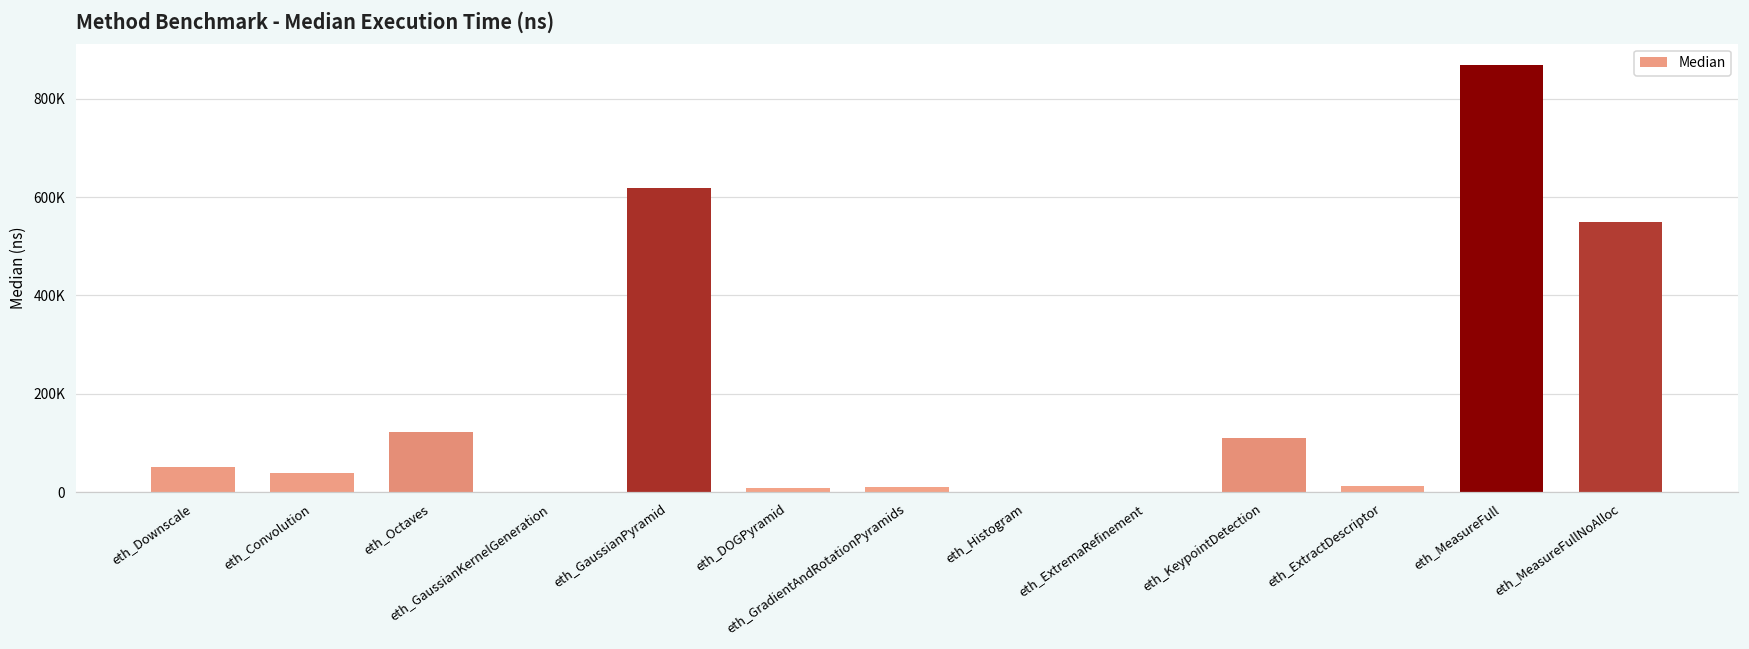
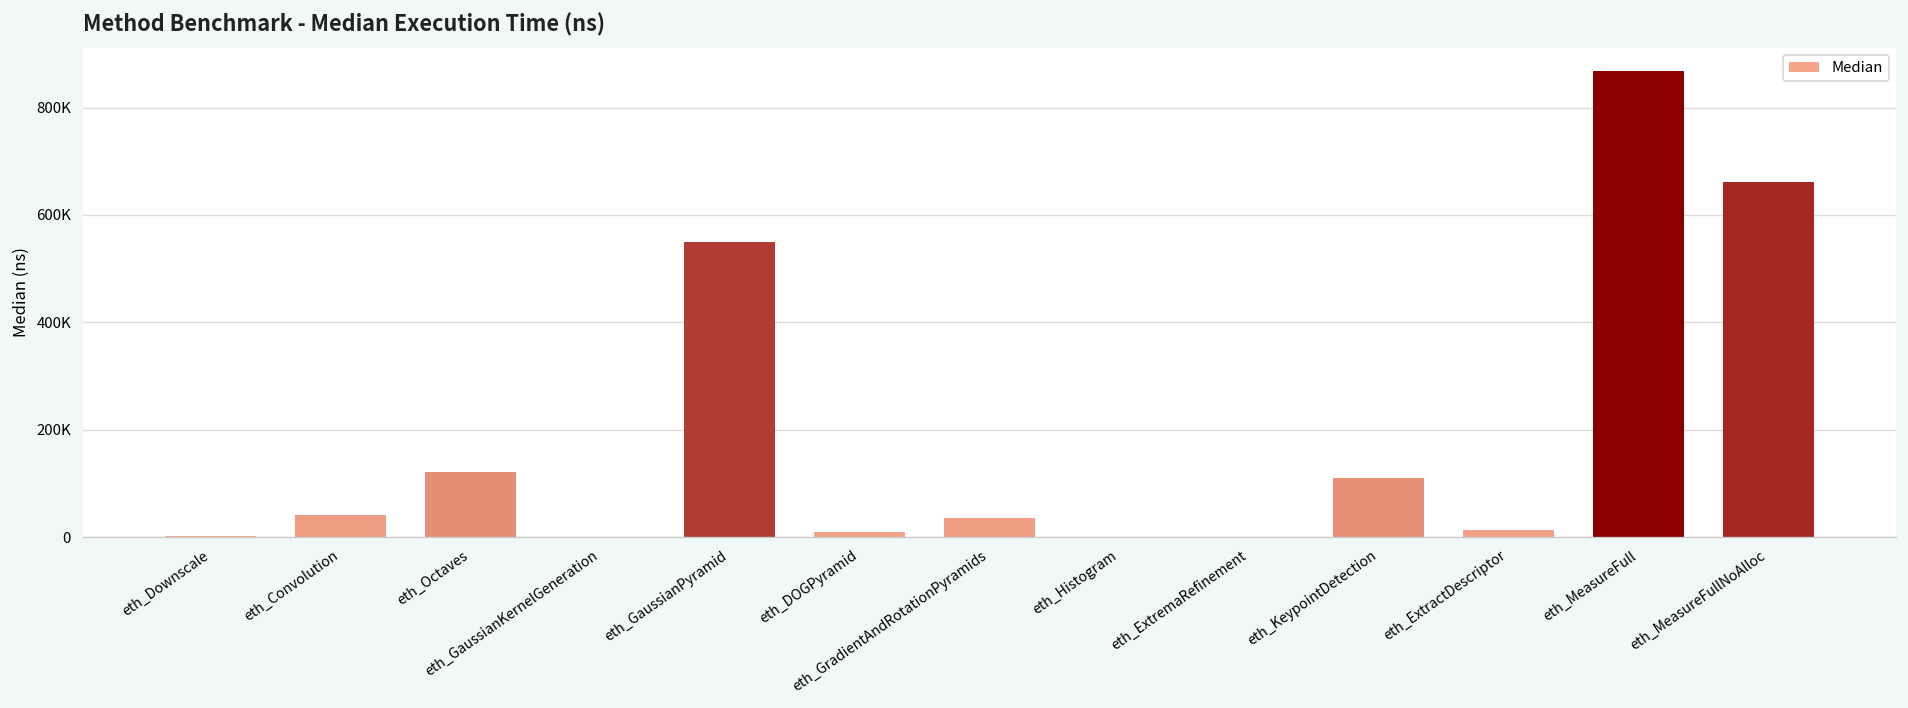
  {
-   "eth_Downscale": 50000,
+   "eth_Downscale": 0,
    "eth_Convolution": 40000,
    "eth_Octaves": 120000,
-   "eth_GaussianPyramid": 620000,
+   "eth_GaussianPyramid": 550000,
    "eth_DOGPyramid": 10000,
-   "eth_GradientAndRotationPyramids": 10000,
+   "eth_GradientAndRotationPyramids": 40000,
    "eth_ExtremaRefinement": 0,
    "eth_KeypointDetection": 110000,
    "eth_ExtractDescriptor": 10000,
    "eth_MeasureFull": 870000,
-   "eth_MeasureFullNoAlloc": 550000
+   "eth_MeasureFullNoAlloc": 660000
  }
